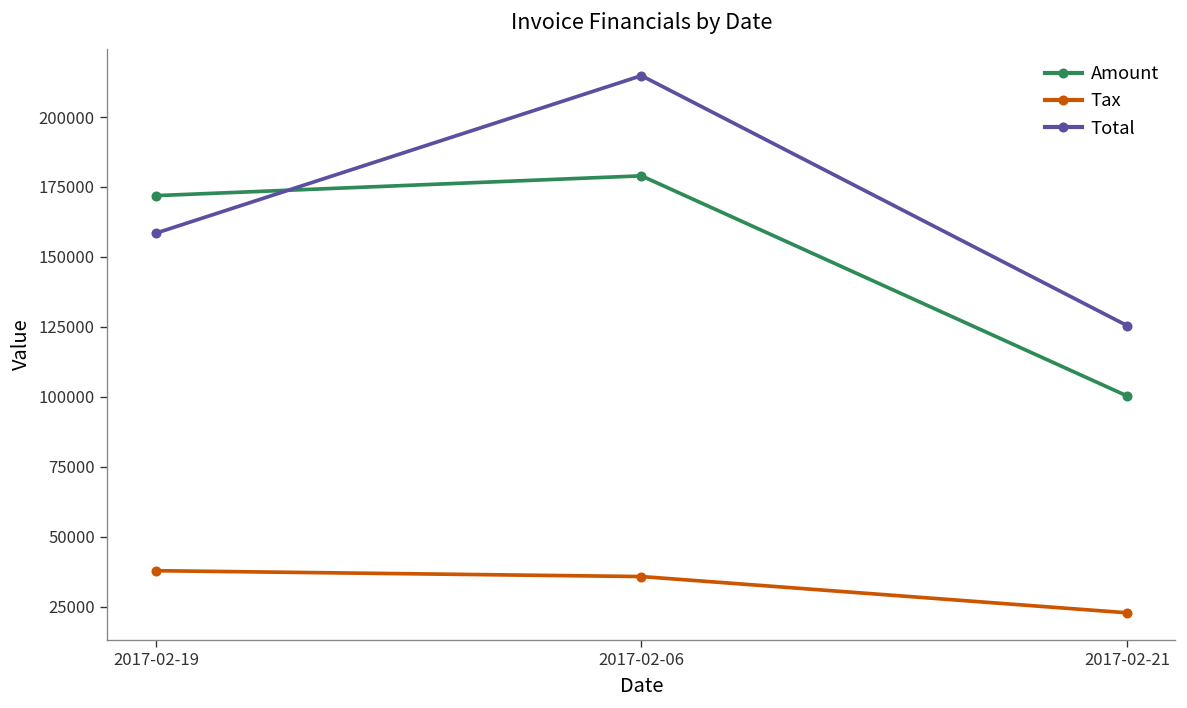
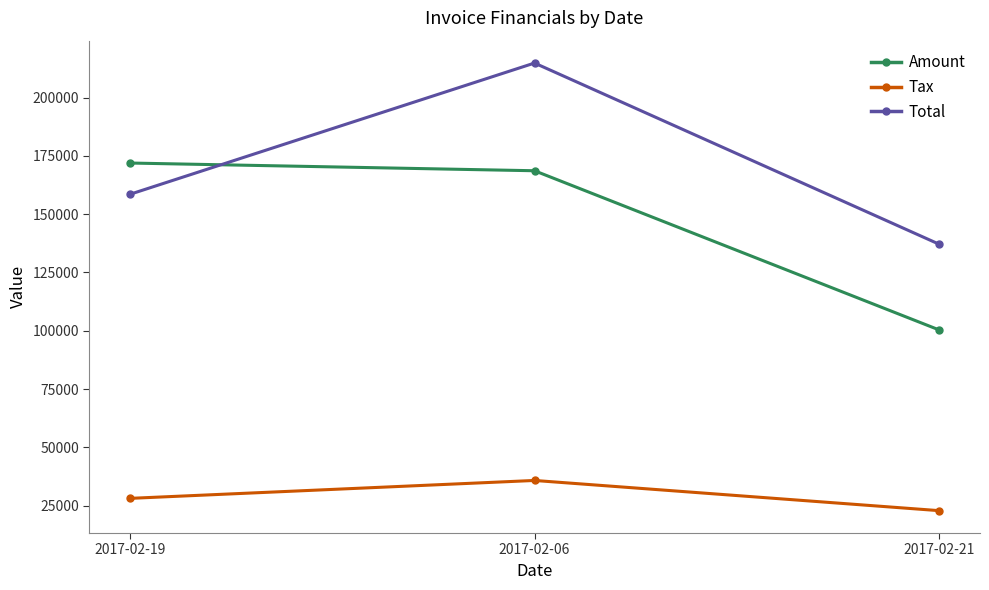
  {
    "Amount": {
      "2017-02-19": 172000,
-     "2017-02-06": 179000,
+     "2017-02-06": 169000,
      "2017-02-21": 100000
    },
    "Tax": {
-     "2017-02-19": 38000,
+     "2017-02-19": 28000,
      "2017-02-06": 36000,
      "2017-02-21": 23000
    },
    "Total": {
      "2017-02-19": 159000,
      "2017-02-06": 215000,
-     "2017-02-21": 126000
+     "2017-02-21": 137000
    }
  }
